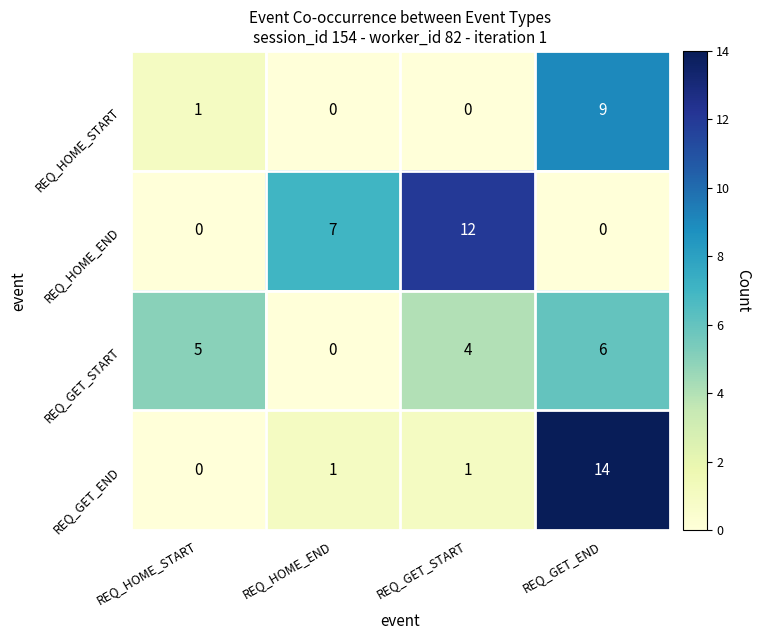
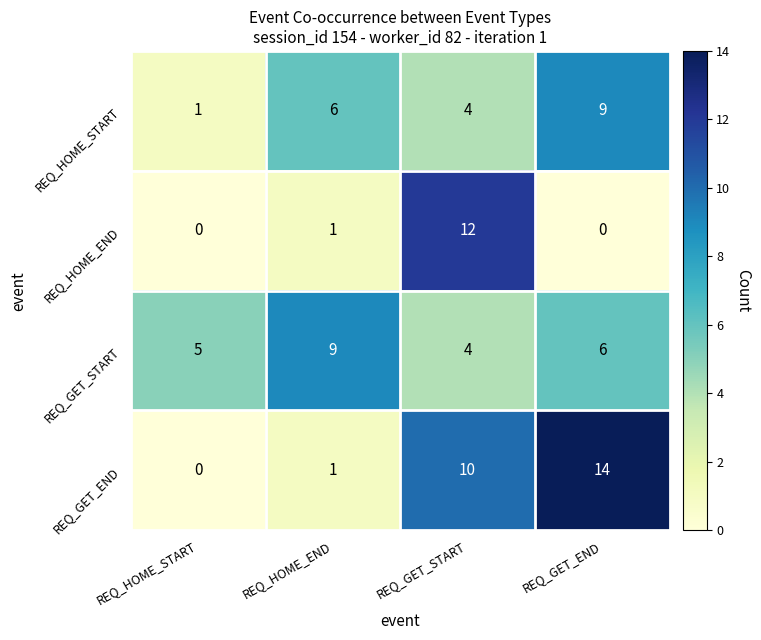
  {
    "REQ_HOME_START": {
      "REQ_HOME_START": 1,
-     "REQ_HOME_END": 0,
-     "REQ_GET_START": 0,
+     "REQ_HOME_END": 6,
+     "REQ_GET_START": 4,
      "REQ_GET_END": 9
    },
    "REQ_HOME_END": {
      "REQ_HOME_START": 0,
-     "REQ_HOME_END": 7,
+     "REQ_HOME_END": 1,
      "REQ_GET_START": 12,
      "REQ_GET_END": 0
    },
    "REQ_GET_START": {
      "REQ_HOME_START": 5,
-     "REQ_HOME_END": 0,
+     "REQ_HOME_END": 9,
      "REQ_GET_START": 4,
      "REQ_GET_END": 6
    },
    "REQ_GET_END": {
      "REQ_HOME_START": 0,
      "REQ_HOME_END": 1,
-     "REQ_GET_START": 1,
+     "REQ_GET_START": 10,
      "REQ_GET_END": 14
    }
  }
